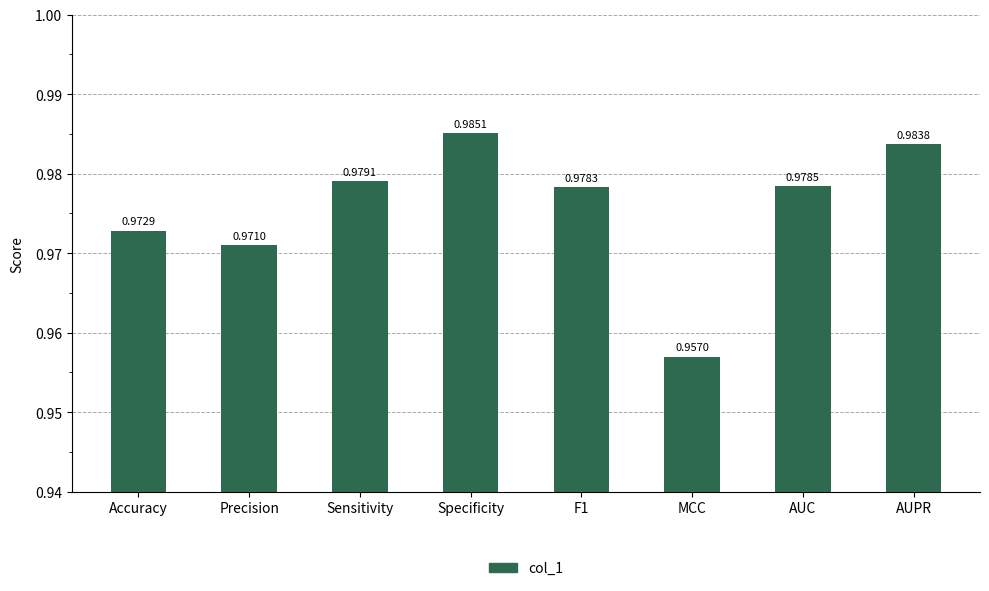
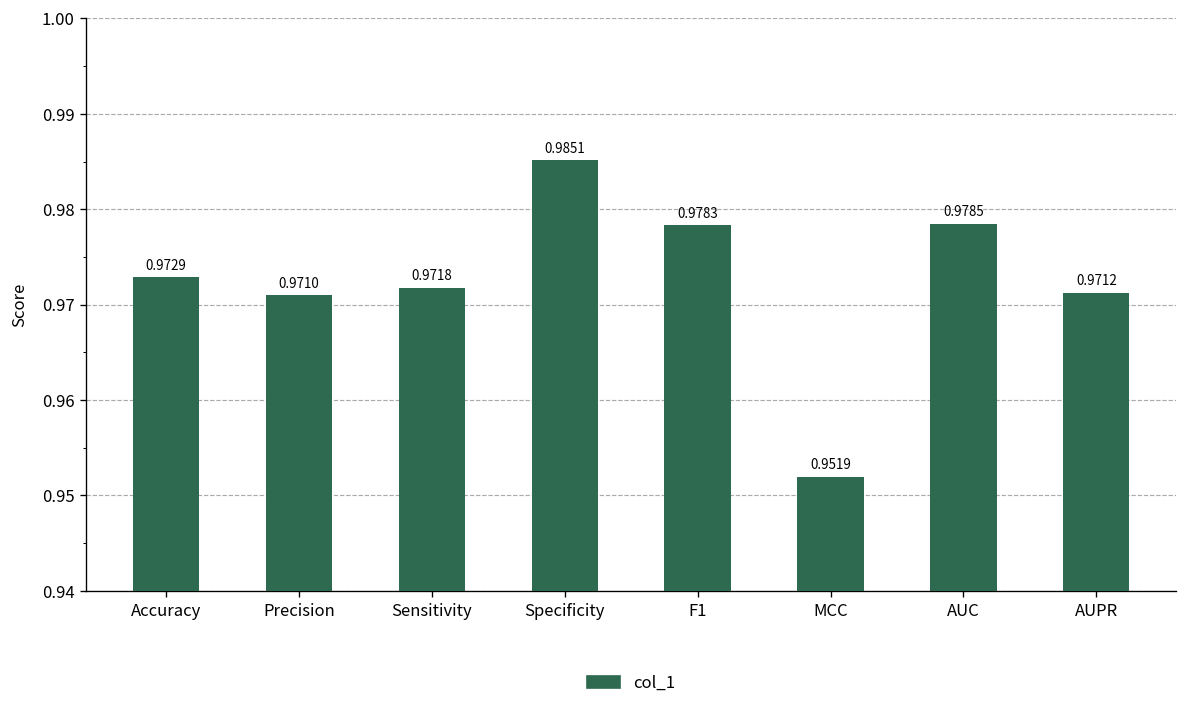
  {
    "Accuracy": 0.9729,
    "Precision": 0.9710,
-   "Sensitivity": 0.9791,
+   "Sensitivity": 0.9718,
    "Specificity": 0.9851,
    "F1": 0.9783,
-   "MCC": 0.9570,
+   "MCC": 0.9519,
    "AUC": 0.9785,
-   "AUPR": 0.9838
+   "AUPR": 0.9712
  }
